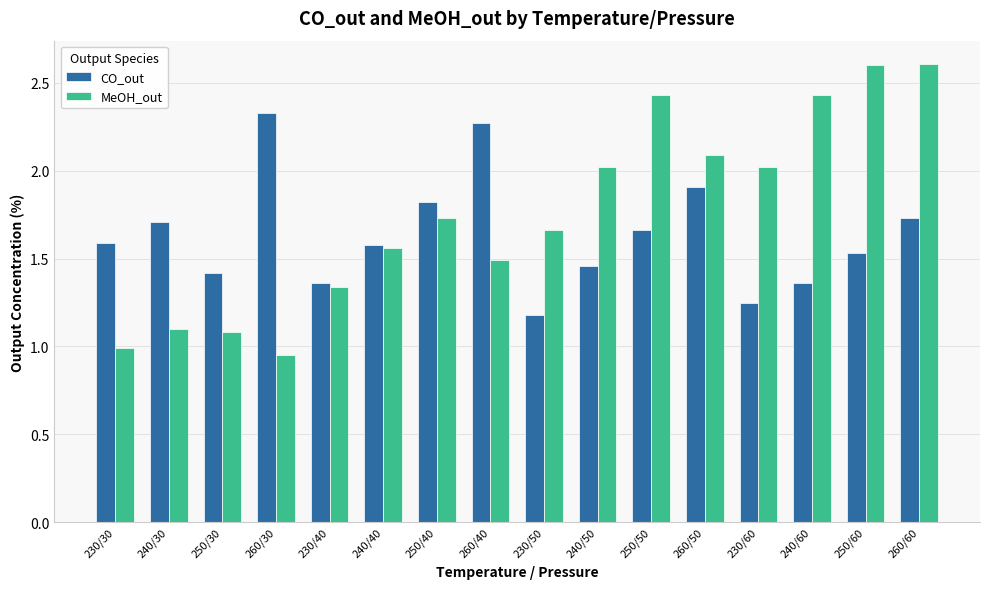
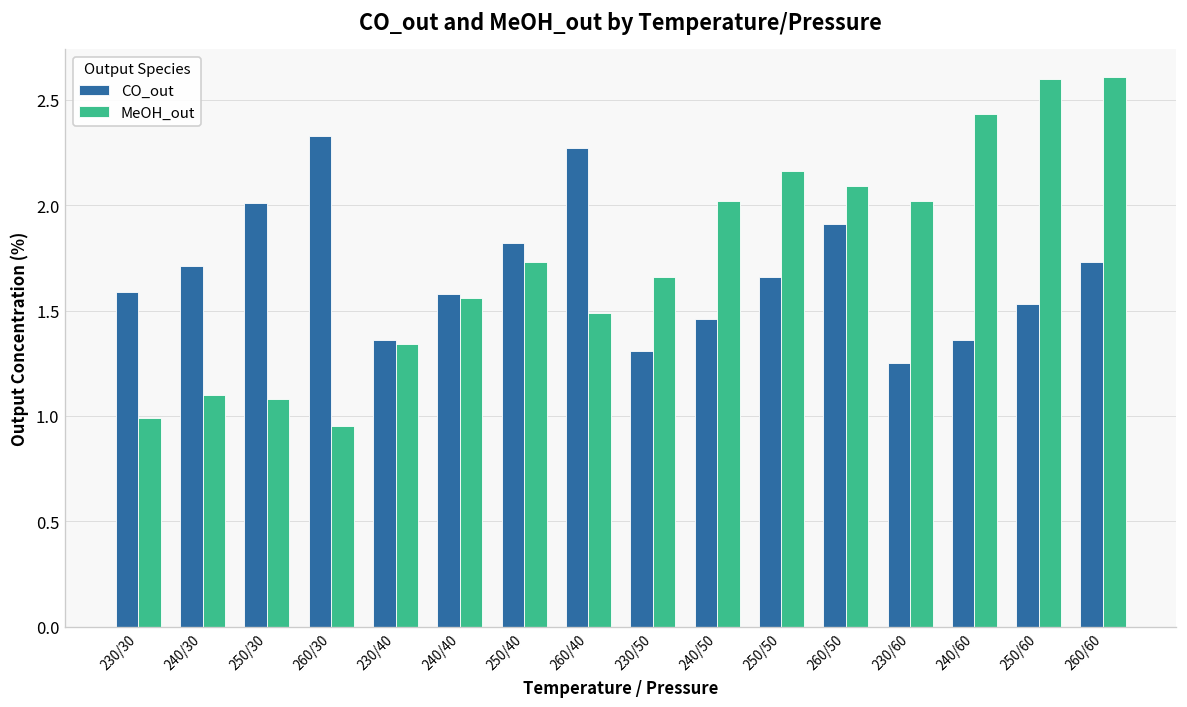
  {
    "CO_out": {
      "230/30": 1.59,
      "240/30": 1.71,
-     "250/30": 1.42,
+     "250/30": 2.01,
      "260/30": 2.33,
      "230/40": 1.36,
      "240/40": 1.58,
      "250/40": 1.82,
      "260/40": 2.27,
-     "230/50": 1.18,
+     "230/50": 1.31,
      "240/50": 1.46,
      "250/50": 1.66,
      "260/50": 1.91,
      "230/60": 1.25,
      "240/60": 1.36,
      "250/60": 1.53,
      "260/60": 1.73
    },
    "MeOH_out": {
      "230/30": 0.99,
      "240/30": 1.10,
      "250/30": 1.08,
      "260/30": 0.95,
      "230/40": 1.34,
      "240/40": 1.56,
      "250/40": 1.73,
      "260/40": 1.49,
      "230/50": 1.66,
      "240/50": 2.02,
-     "250/50": 2.43,
+     "250/50": 2.16,
      "260/50": 2.09,
      "230/60": 2.02,
      "240/60": 2.43,
      "250/60": 2.60,
      "260/60": 2.61
    }
  }
